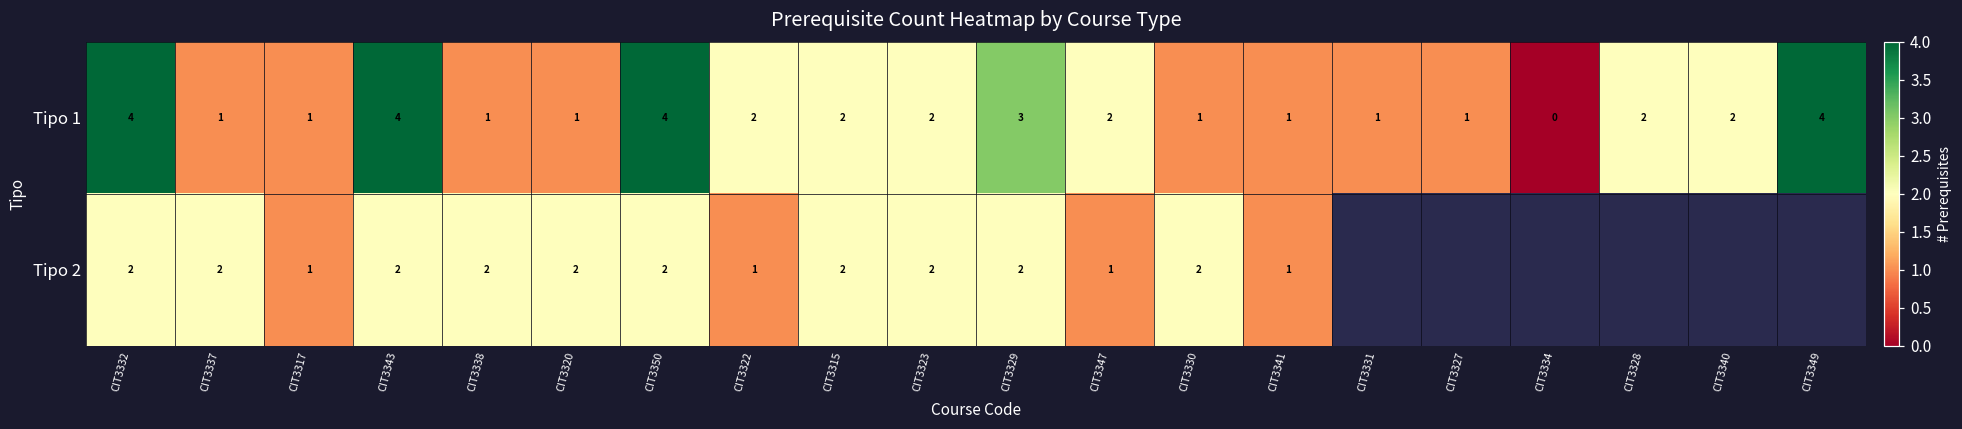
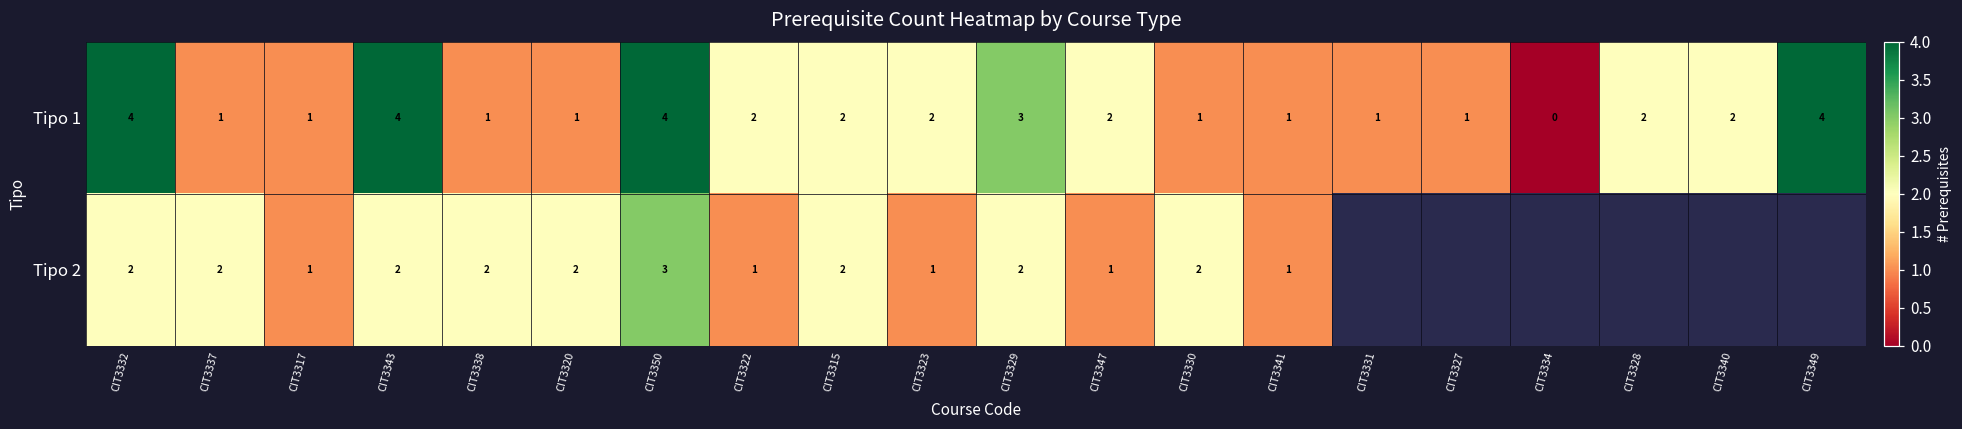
  {
    "Tipo 1": {
      "CIT3332": 4,
      "CIT3337": 1,
      "CIT3317": 1,
      "CIT3343": 4,
      "CIT3338": 1,
      "CIT3320": 1,
      "CIT3350": 4,
      "CIT3322": 2,
      "CIT3315": 2,
      "CIT3323": 2,
      "CIT3329": 3,
      "CIT3347": 2,
      "CIT3330": 1,
      "CIT3341": 1,
      "CIT3331": 1,
      "CIT3327": 1,
      "CIT3334": 0,
      "CIT3328": 2,
      "CIT3340": 2,
      "CIT3349": 4
    },
    "Tipo 2": {
      "CIT3332": 2,
      "CIT3337": 2,
      "CIT3317": 1,
      "CIT3343": 2,
      "CIT3338": 2,
      "CIT3320": 2,
-     "CIT3350": 2,
+     "CIT3350": 3,
      "CIT3322": 1,
      "CIT3315": 2,
-     "CIT3323": 2,
+     "CIT3323": 1,
      "CIT3329": 2,
      "CIT3347": 1,
      "CIT3330": 2,
      "CIT3341": 1
    }
  }
